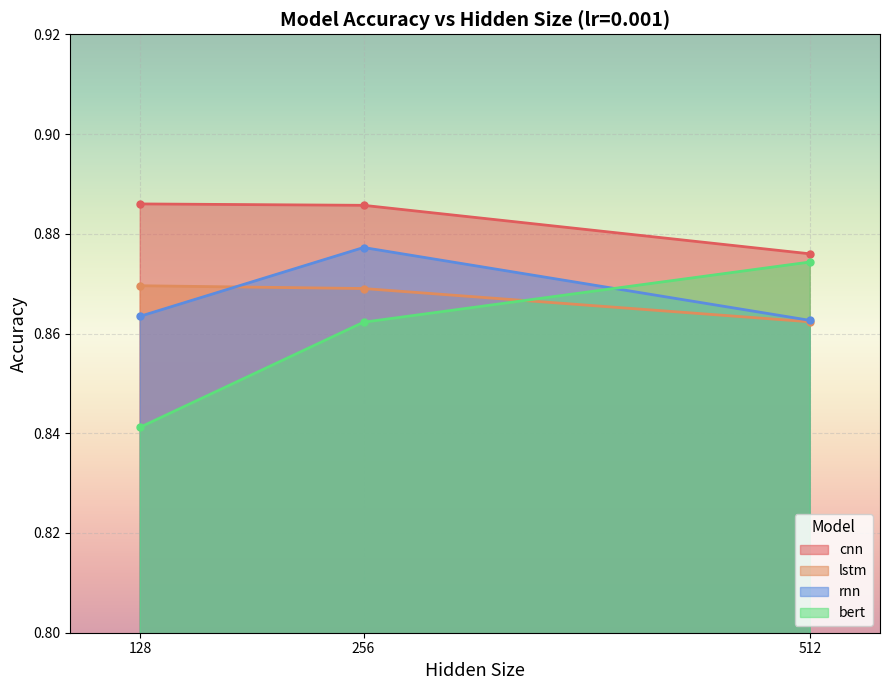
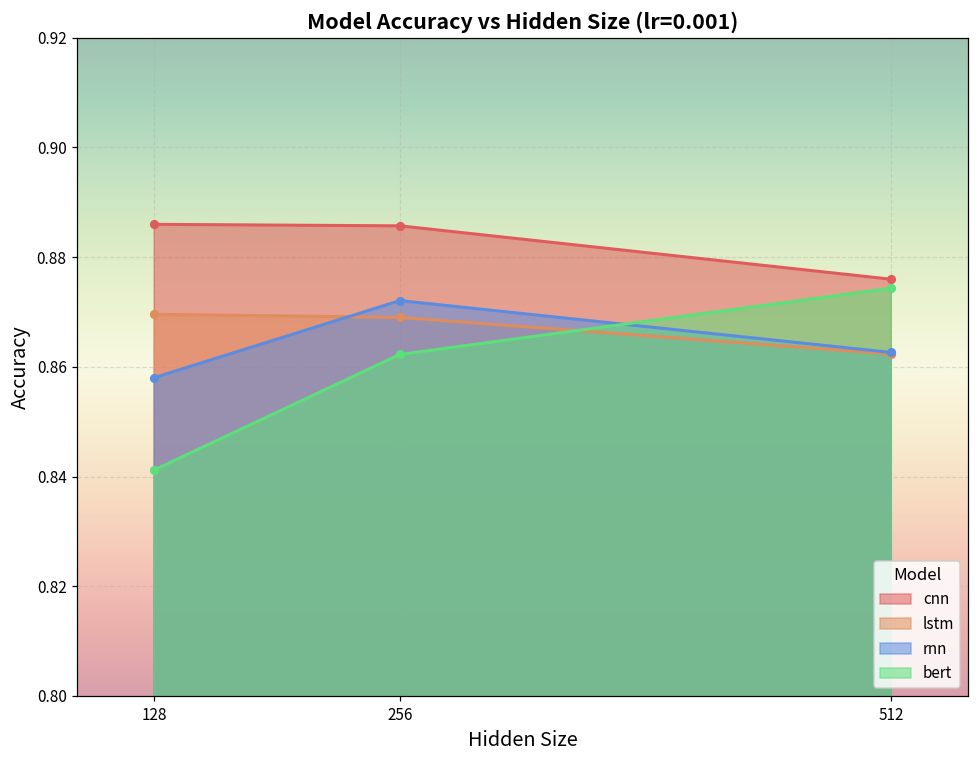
  {
    "rnn": {
-     "128": 0.863,
-     "256": 0.877
+     "128": 0.858,
+     "256": 0.872
    },
    "bert": {
      "128": 0.841,
      "256": 0.862,
      "512": 0.874
    }
  }
